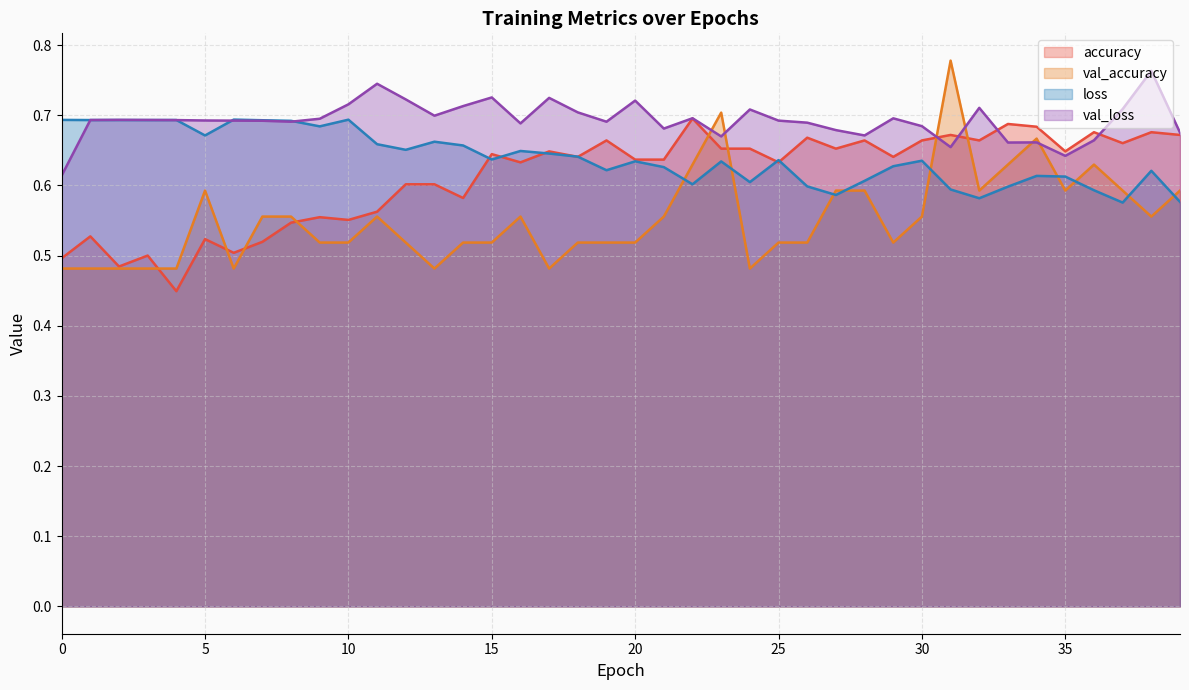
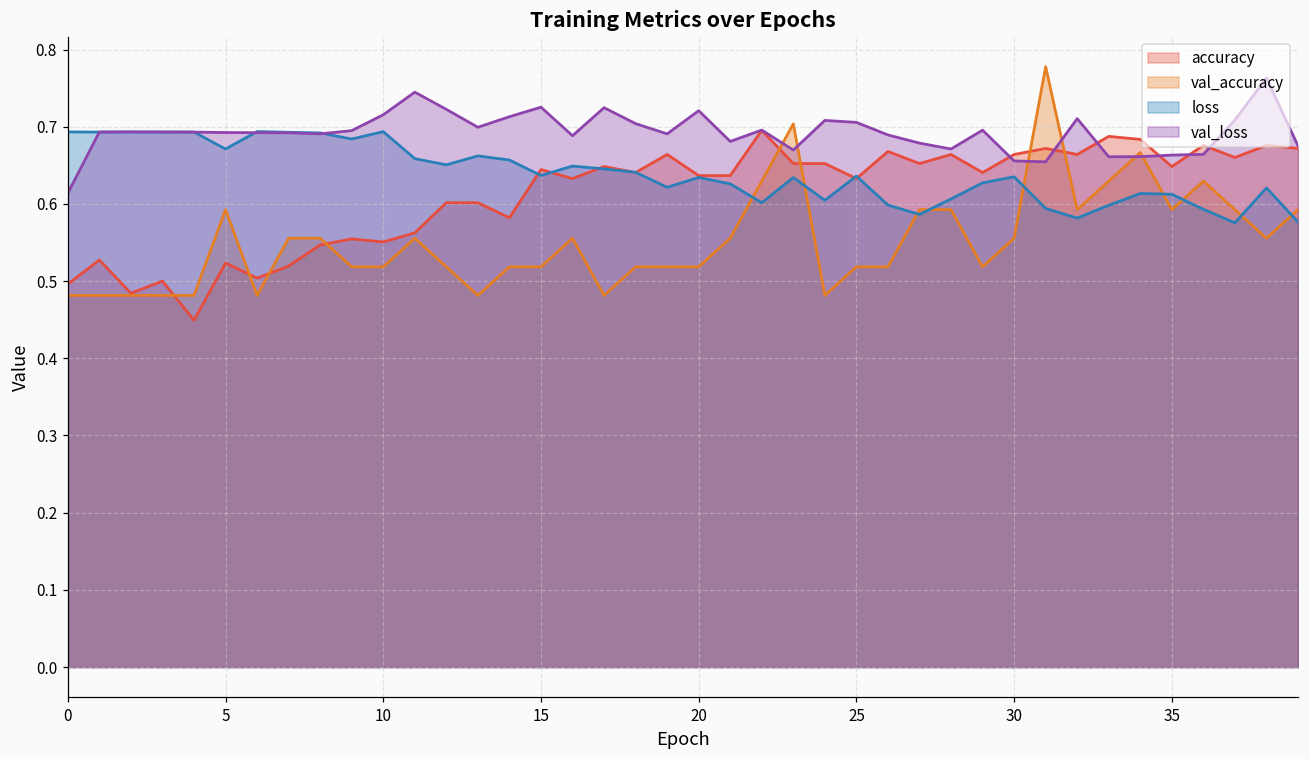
  {
    "loss": {
      "0": 0.69,
      "5": 0.67,
      "10": 0.69,
      "15": 0.64,
      "30": 0.64,
      "35": 0.61
    },
    "val_loss": {
      "0": 0.61,
      "5": 0.69,
      "10": 0.72,
      "15": 0.73,
      "20": 0.72,
-     "25": 0.69,
-     "30": 0.68,
-     "35": 0.64
+     "25": 0.71,
+     "30": 0.66,
+     "35": 0.66
    }
  }
